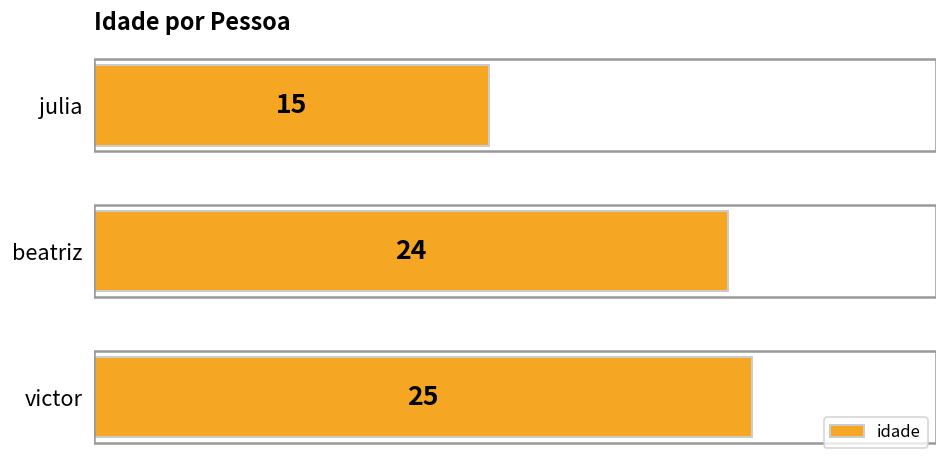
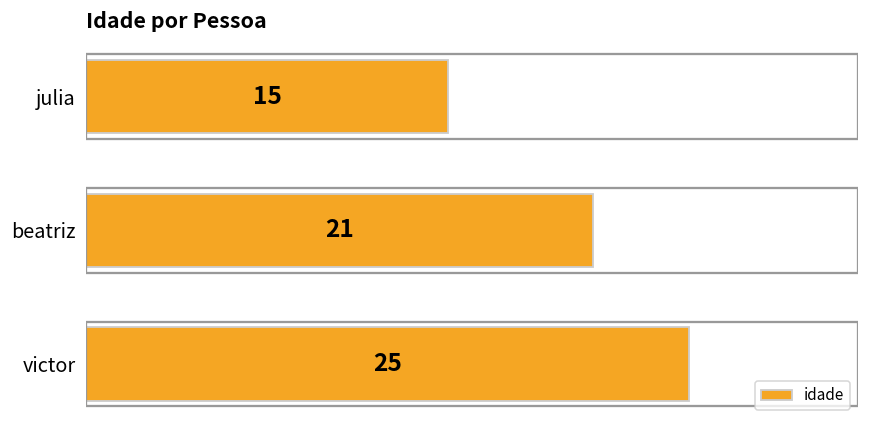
  {
    "julia": 15,
-   "beatriz": 24,
+   "beatriz": 21,
    "victor": 25
  }
